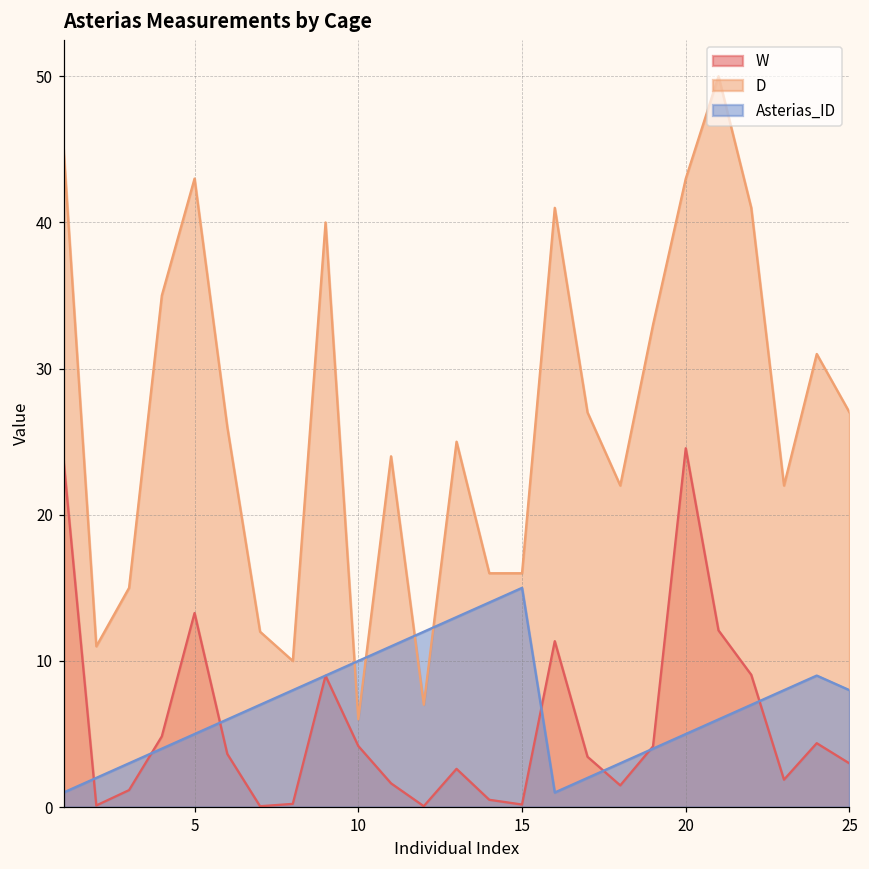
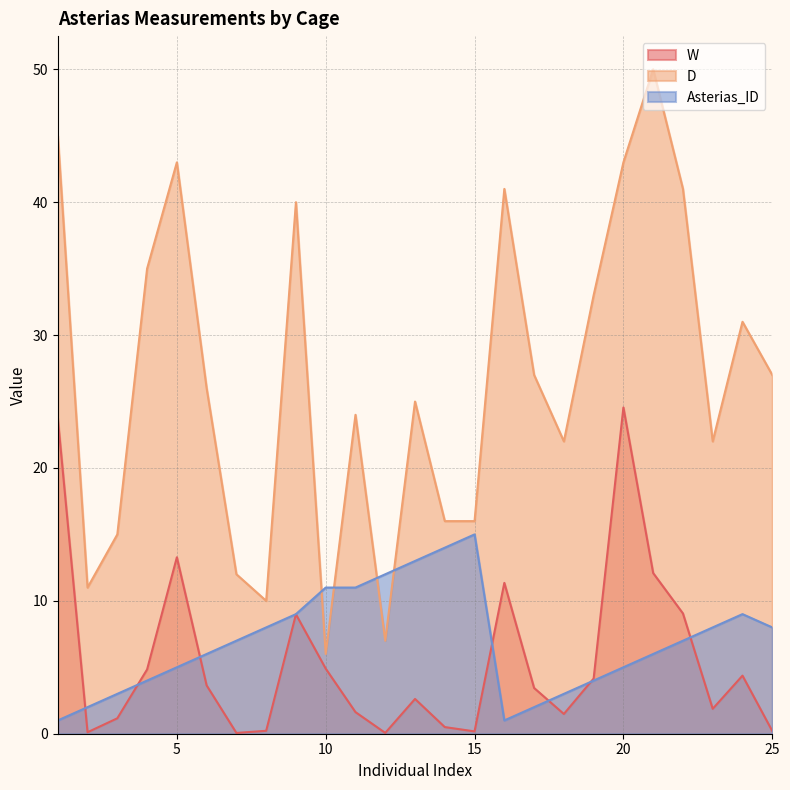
  {
    "W": {
      "5": 13.3,
-     "10": 4.2,
+     "10": 4.9,
      "15": 0.2,
      "20": 24.6,
-     "25": 3.0
+     "25": 0.2
    },
    "D": {
      "5": 43.0,
      "10": 6.0,
      "15": 16.0,
      "20": 43.0,
      "25": 27.0
    },
    "Asterias_ID": {
      "5": 5,
-     "10": 10,
+     "10": 11,
      "15": 15,
      "20": 5,
      "25": 8
    }
  }
